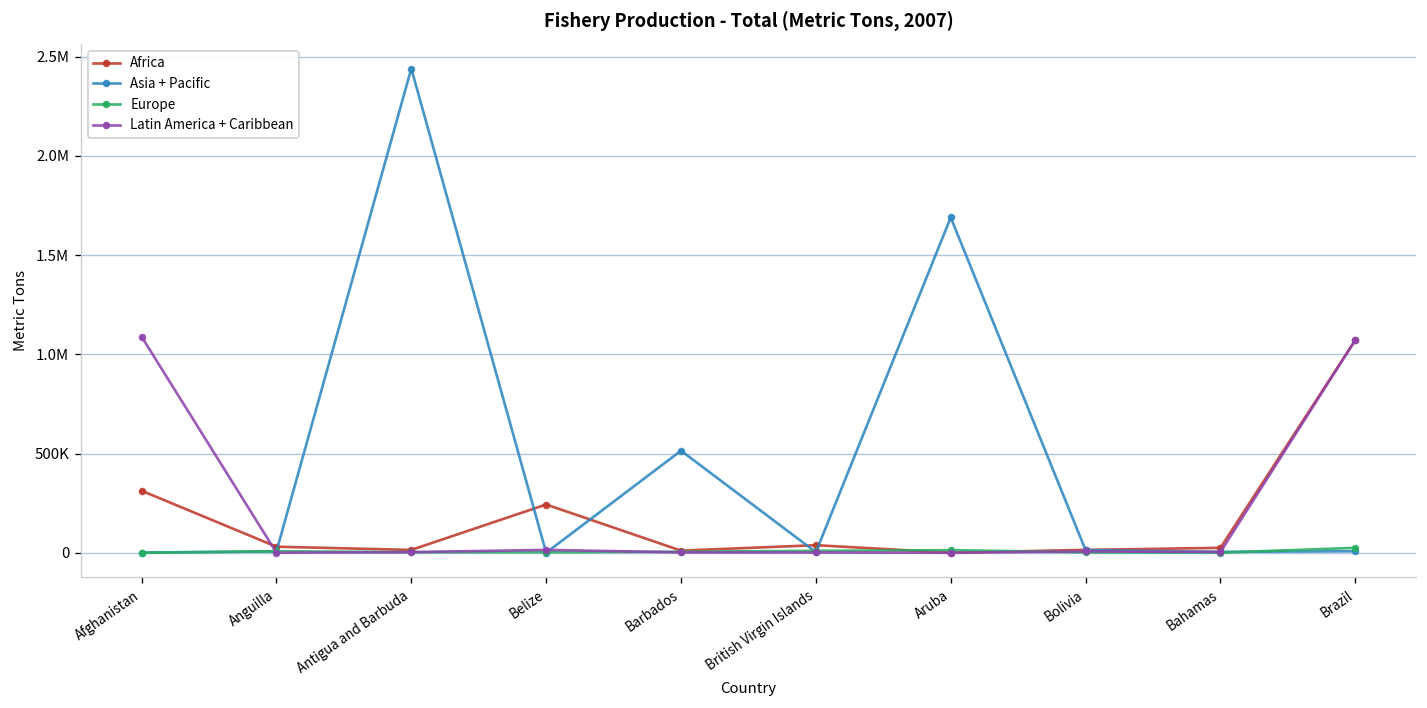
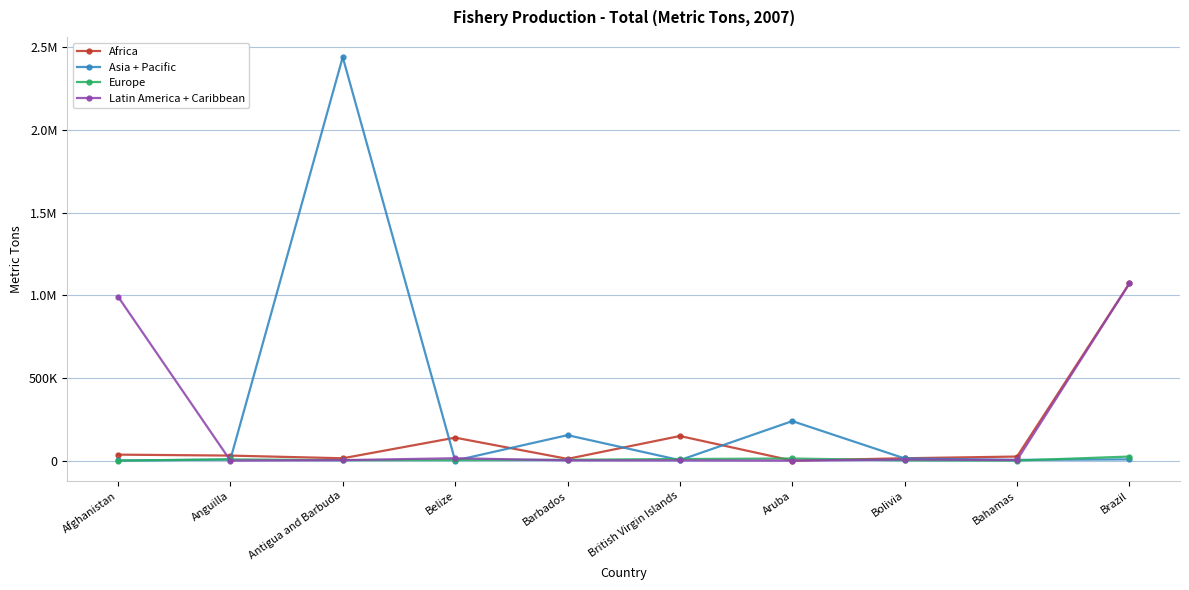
  {
    "Africa": {
-     "Afghanistan": 310000,
+     "Afghanistan": 40000,
      "Anguilla": 30000,
-     "Belize": 240000,
-     "British Virgin Islands": 40000,
+     "Belize": 140000,
+     "British Virgin Islands": 150000,
      "Bahamas": 20000
    },
    "Asia + Pacific": {
      "Antigua and Barbuda": 2440000,
-     "Barbados": 510000,
-     "Aruba": 1690000,
+     "Barbados": 150000,
+     "Aruba": 240000,
      "Brazil": 10000
    },
    "Europe": {
      "Brazil": 20000
    },
    "Latin America + Caribbean": {
-     "Afghanistan": 1090000
+     "Afghanistan": 990000
    }
  }
